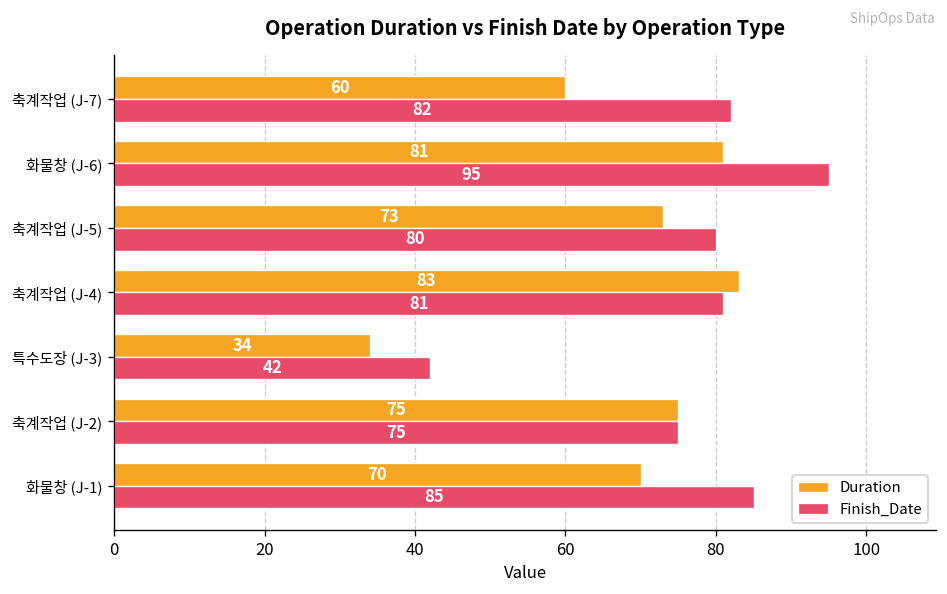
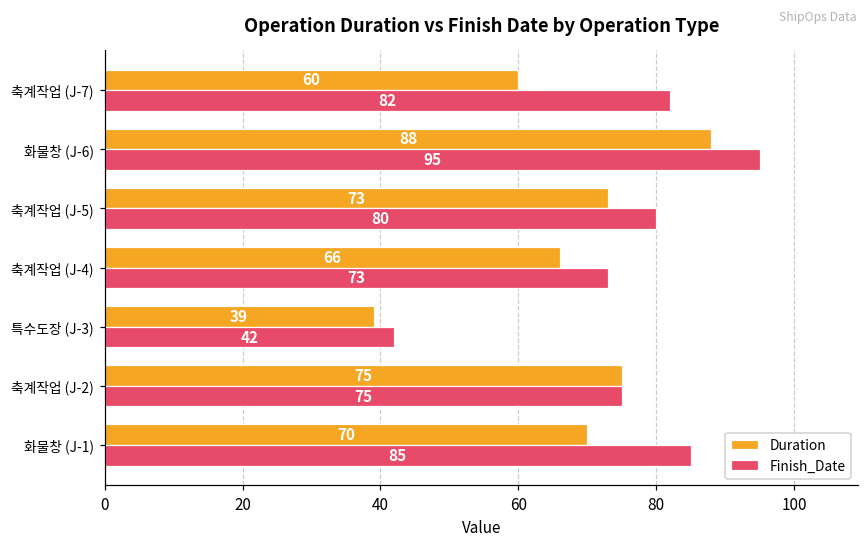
  {
    "Duration": {
      "축계작업 (J-7)": 60,
-     "화물창 (J-6)": 81,
+     "화물창 (J-6)": 88,
      "축계작업 (J-5)": 73,
-     "축계작업 (J-4)": 83,
-     "특수도장 (J-3)": 34,
+     "축계작업 (J-4)": 66,
+     "특수도장 (J-3)": 39,
      "축계작업 (J-2)": 75,
      "화물창 (J-1)": 70
    },
    "Finish_Date": {
      "축계작업 (J-7)": 82,
      "화물창 (J-6)": 95,
      "축계작업 (J-5)": 80,
-     "축계작업 (J-4)": 81,
+     "축계작업 (J-4)": 73,
      "특수도장 (J-3)": 42,
      "축계작업 (J-2)": 75,
      "화물창 (J-1)": 85
    }
  }
